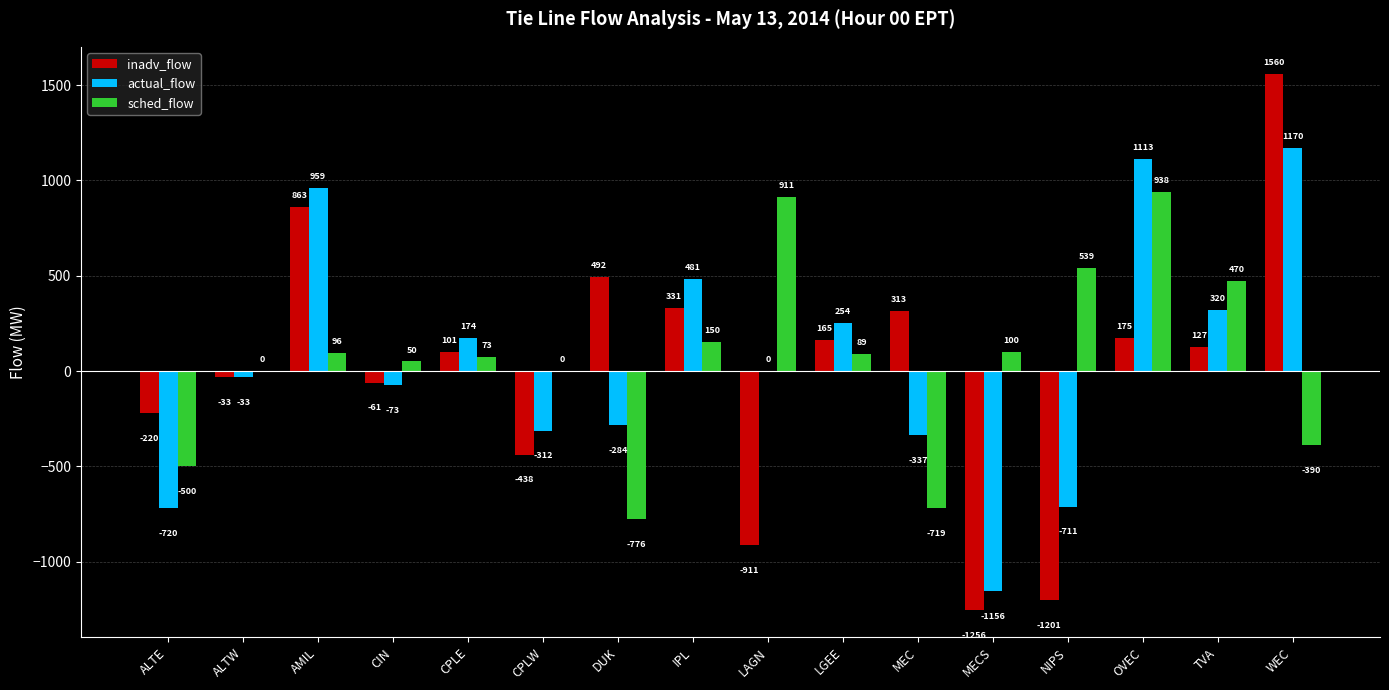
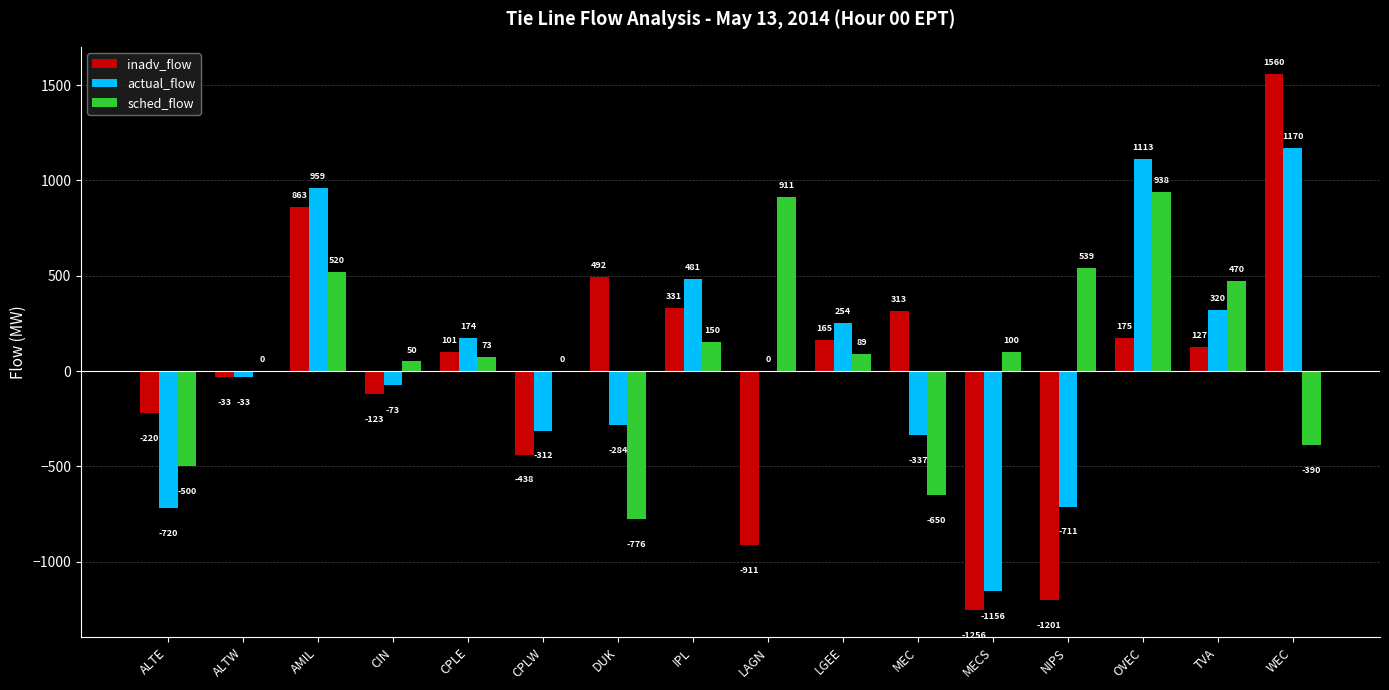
  {
    "inadv_flow": {
      "ALTE": -220,
      "ALTW": -33,
      "AMIL": 863,
-     "CIN": -61,
+     "CIN": -123,
      "CPLE": 101,
      "CPLW": -438,
      "DUK": 492,
      "IPL": 331,
      "LAGN": -911,
      "LGEE": 165,
      "MEC": 313,
      "MECS": -1256,
      "NIPS": -1201,
      "OVEC": 175,
      "TVA": 127,
      "WEC": 1560
    },
    "actual_flow": {
      "ALTE": -720,
      "ALTW": -33,
      "AMIL": 959,
      "CIN": -73,
      "CPLE": 174,
      "CPLW": -312,
      "DUK": -284,
      "IPL": 481,
      "LAGN": 0,
      "LGEE": 254,
      "MEC": -337,
      "MECS": -1156,
      "NIPS": -711,
      "OVEC": 1113,
      "TVA": 320,
      "WEC": 1170
    },
    "sched_flow": {
      "ALTE": -500,
      "ALTW": 0,
-     "AMIL": 96,
+     "AMIL": 520,
      "CIN": 50,
      "CPLE": 73,
      "CPLW": 0,
      "DUK": -776,
      "IPL": 150,
      "LAGN": 911,
      "LGEE": 89,
-     "MEC": -719,
+     "MEC": -650,
      "MECS": 100,
      "NIPS": 539,
      "OVEC": 938,
      "TVA": 470,
      "WEC": -390
    }
  }
